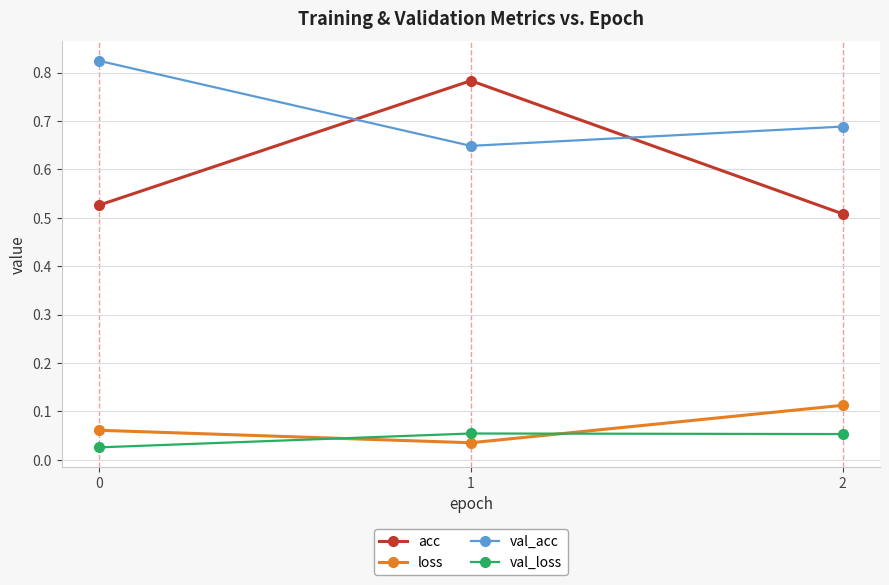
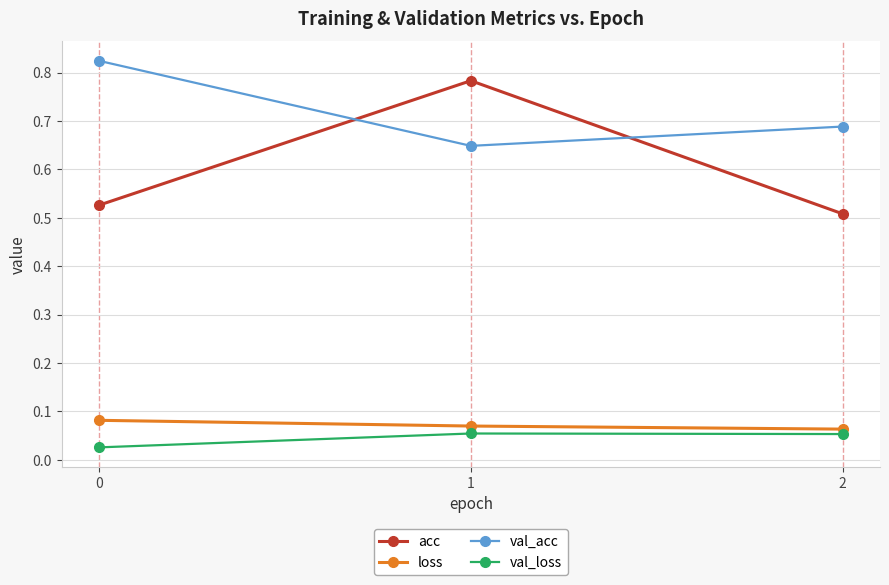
  {
    "acc": {
      "0": 0.53,
      "1": 0.78,
      "2": 0.51
    },
    "loss": {
-     "0": 0.06,
-     "1": 0.04,
-     "2": 0.11
+     "0": 0.08,
+     "1": 0.07,
+     "2": 0.06
    },
    "val_acc": {
      "0": 0.82,
      "1": 0.65,
      "2": 0.69
    },
    "val_loss": {
      "0": 0.03,
      "1": 0.05,
      "2": 0.05
    }
  }
